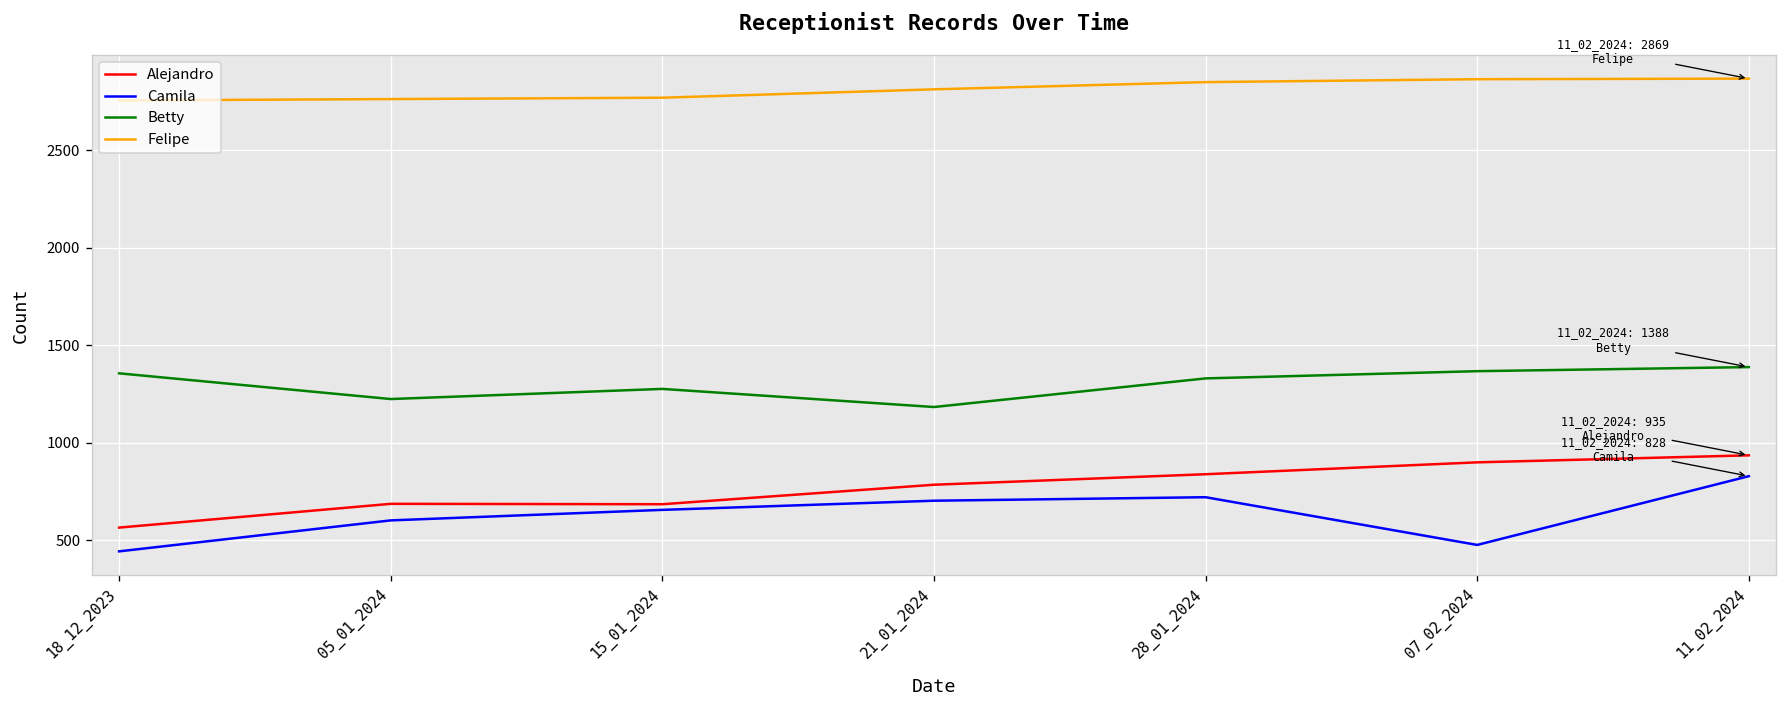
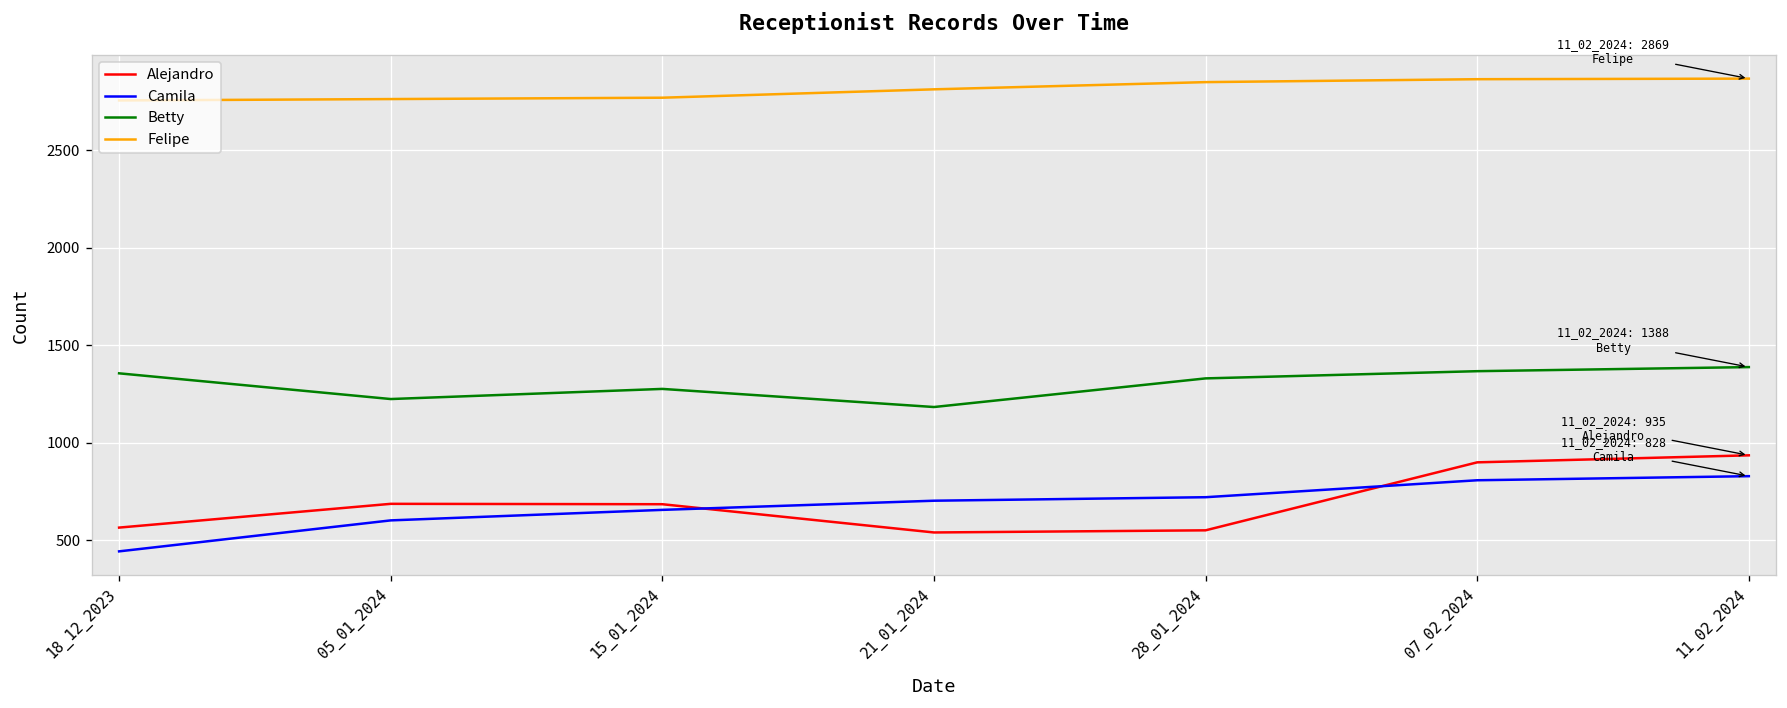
  {
    "Alejandro": {
      "18_12_2023": 560,
      "05_01_2024": 690,
      "15_01_2024": 680,
-     "21_01_2024": 780,
-     "28_01_2024": 840,
+     "21_01_2024": 540,
+     "28_01_2024": 550,
      "07_02_2024": 900
    },
    "Camila": {
      "18_12_2023": 440,
      "05_01_2024": 600,
      "15_01_2024": 660,
      "21_01_2024": 700,
      "28_01_2024": 720,
-     "07_02_2024": 480
+     "07_02_2024": 810
    },
    "Betty": {
      "11_02_2024": 1388
    },
    "Felipe": {
      "11_02_2024": 2869
    }
  }
